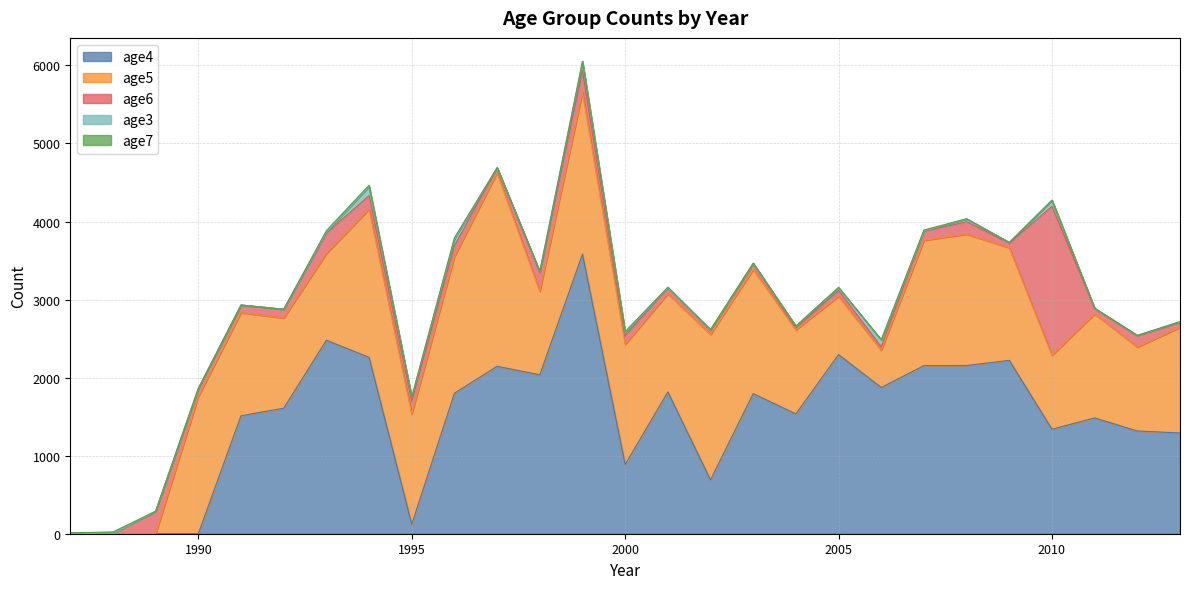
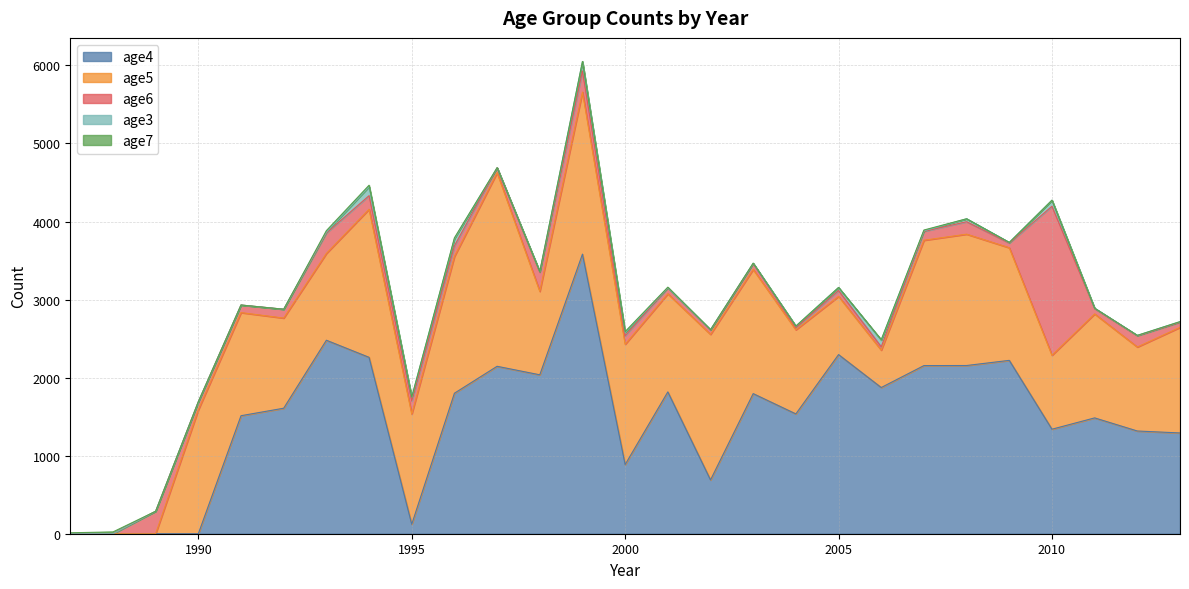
  {
    "age4": {
      "1990": 0,
      "1995": 100,
      "2000": 900,
      "2005": 2300,
      "2010": 1300
    },
    "age5": {
-     "1990": 1800,
+     "1990": 1600,
      "1995": 1400,
      "2000": 1500,
      "2005": 700,
      "2010": 900
    },
    "age6": {
      "1995": 200,
      "2000": 100,
      "2005": 100,
      "2010": 1900
    }
  }
